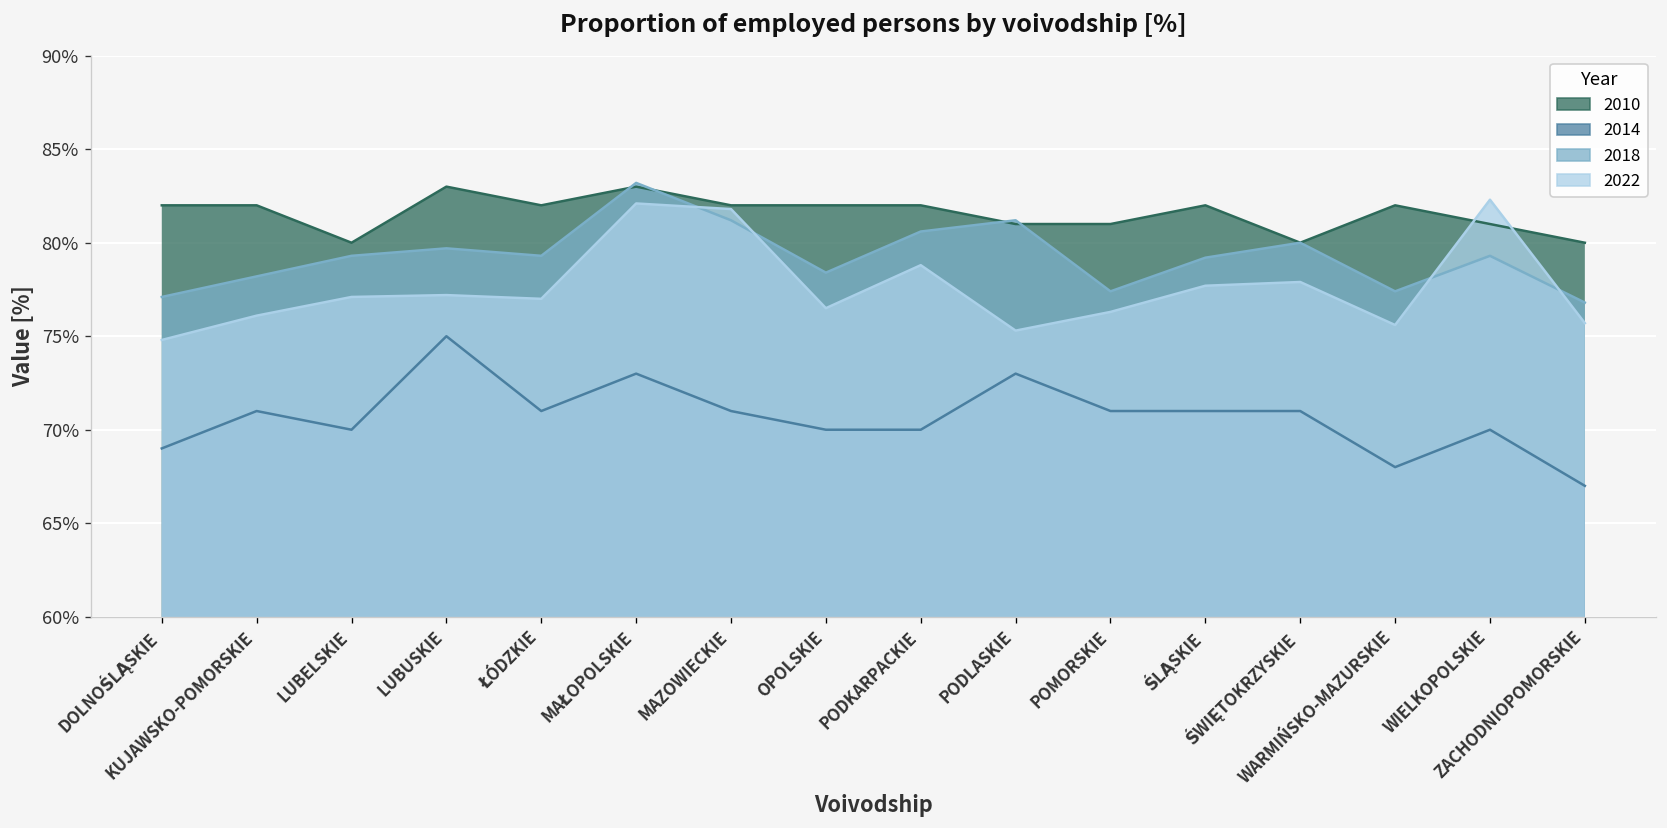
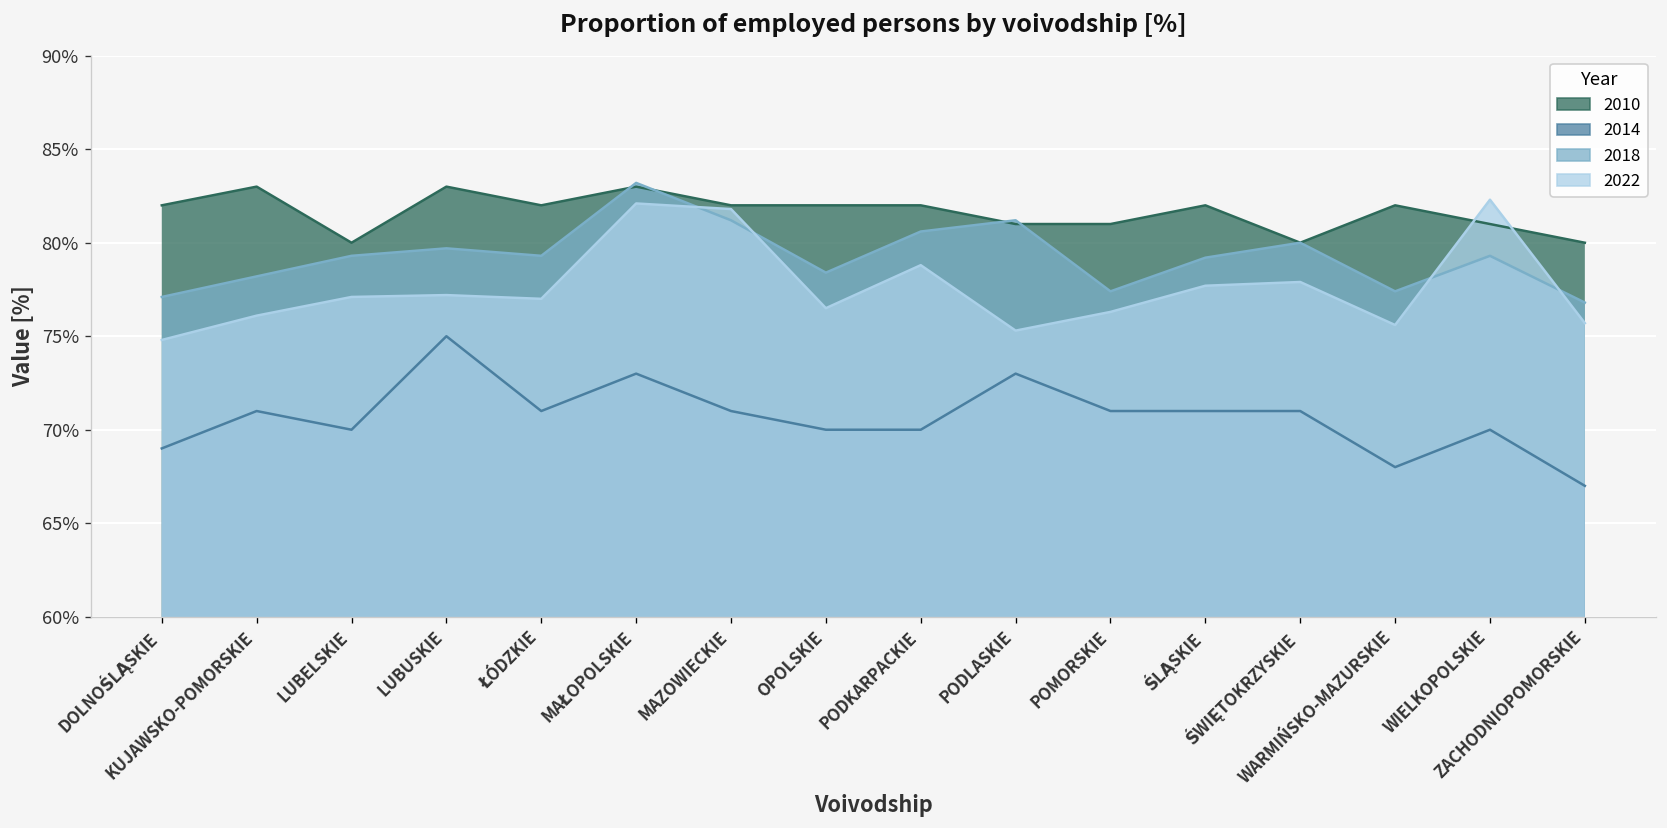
  {
    "2010": {
      "DOLNOŚLĄSKIE": "82%",
-     "KUJAWSKO-POMORSKIE": "82%",
+     "KUJAWSKO-POMORSKIE": "83%",
      "LUBELSKIE": "80%",
      "LUBUSKIE": "83%",
      "ŁÓDZKIE": "82%",
      "MAŁOPOLSKIE": "83%",
      "MAZOWIECKIE": "82%",
      "OPOLSKIE": "82%",
      "PODKARPACKIE": "82%",
      "PODLASKIE": "81%",
      "POMORSKIE": "81%",
      "ŚLĄSKIE": "82%",
      "WARMIŃSKO-MAZURSKIE": "82%",
      "WIELKOPOLSKIE": "81%",
      "ZACHODNIOPOMORSKIE": "80%"
    },
    "2014": {
      "DOLNOŚLĄSKIE": "69%",
      "KUJAWSKO-POMORSKIE": "71%",
      "LUBELSKIE": "70%",
      "LUBUSKIE": "75%",
      "ŁÓDZKIE": "71%",
      "MAŁOPOLSKIE": "73%",
      "MAZOWIECKIE": "71%",
      "OPOLSKIE": "70%",
      "PODKARPACKIE": "70%",
      "PODLASKIE": "73%",
      "POMORSKIE": "71%",
      "ŚLĄSKIE": "71%",
      "ŚWIĘTOKRZYSKIE": "71%",
      "WARMIŃSKO-MAZURSKIE": "68%",
      "WIELKOPOLSKIE": "70%",
      "ZACHODNIOPOMORSKIE": "67%"
    },
    "2018": {
      "DOLNOŚLĄSKIE": "77%",
      "KUJAWSKO-POMORSKIE": "78.2%",
      "LUBELSKIE": "79.3%",
      "LUBUSKIE": "79.7%",
      "ŁÓDZKIE": "79.3%",
      "MAŁOPOLSKIE": "83.2%",
      "MAZOWIECKIE": "81.2%",
      "OPOLSKIE": "78.4%",
      "PODKARPACKIE": "80.6%",
      "PODLASKIE": "81.2%",
      "POMORSKIE": "77.4%",
      "ŚLĄSKIE": "79.2%",
      "WARMIŃSKO-MAZURSKIE": "77.4%",
      "WIELKOPOLSKIE": "79.3%",
      "ZACHODNIOPOMORSKIE": "76.8%"
    },
    "2022": {
      "DOLNOŚLĄSKIE": "74.8%",
      "KUJAWSKO-POMORSKIE": "76%",
      "LUBELSKIE": "77%",
      "LUBUSKIE": "77.2%",
      "ŁÓDZKIE": "77%",
      "MAŁOPOLSKIE": "82%",
      "MAZOWIECKIE": "81.8%",
      "OPOLSKIE": "76.5%",
      "PODKARPACKIE": "78.8%",
      "PODLASKIE": "75.3%",
      "POMORSKIE": "76.3%",
      "ŚLĄSKIE": "77.7%",
      "ŚWIĘTOKRZYSKIE": "78%",
      "WARMIŃSKO-MAZURSKIE": "75.6%",
      "WIELKOPOLSKIE": "82.3%",
      "ZACHODNIOPOMORSKIE": "75.7%"
    }
  }
